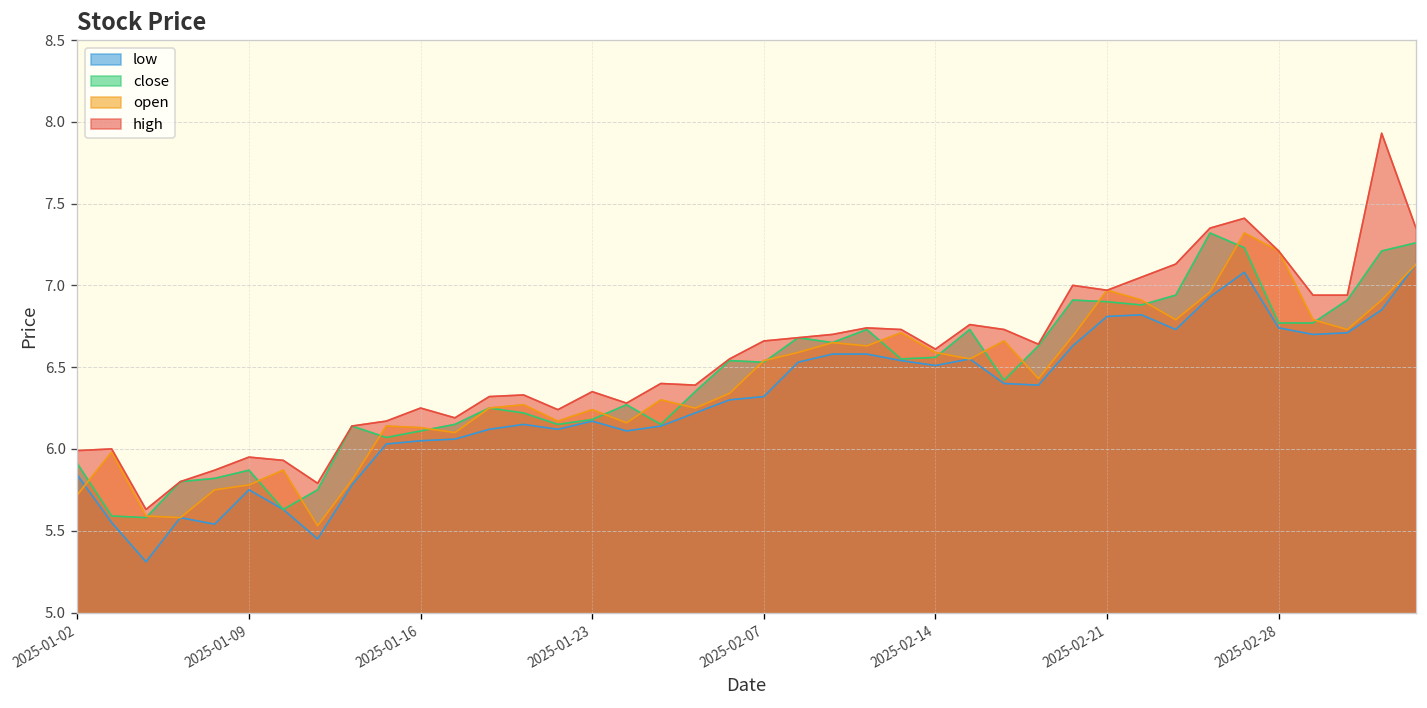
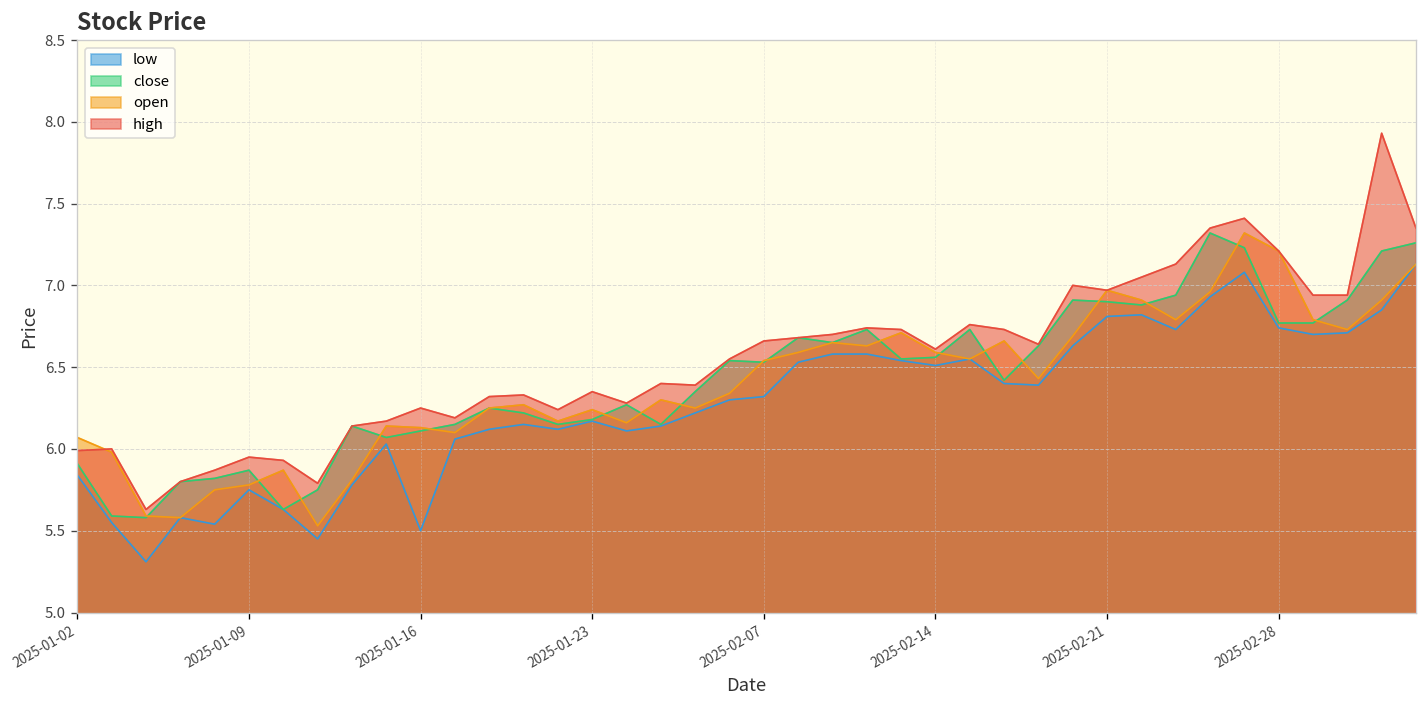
  {
    "low": {
      "2025-01-02": 5.84,
      "2025-01-09": 5.75,
-     "2025-01-16": 6.05,
+     "2025-01-16": 5.50,
      "2025-02-07": 6.32,
      "2025-02-14": 6.51,
      "2025-02-21": 6.81,
      "2025-02-28": 6.74
    },
    "close": {
      "2025-01-02": 5.91,
      "2025-01-09": 5.87,
      "2025-01-16": 6.11,
      "2025-02-14": 6.56,
      "2025-02-21": 6.90,
      "2025-02-28": 6.77
    },
    "open": {
-     "2025-01-02": 5.72,
+     "2025-01-02": 6.07,
      "2025-01-09": 5.78,
      "2025-01-16": 6.13,
      "2025-01-23": 6.24,
      "2025-02-14": 6.59
    },
    "high": {
      "2025-01-02": 5.99,
      "2025-01-09": 5.95,
      "2025-01-16": 6.25,
      "2025-01-23": 6.35,
      "2025-02-07": 6.66,
      "2025-02-14": 6.61
    }
  }
